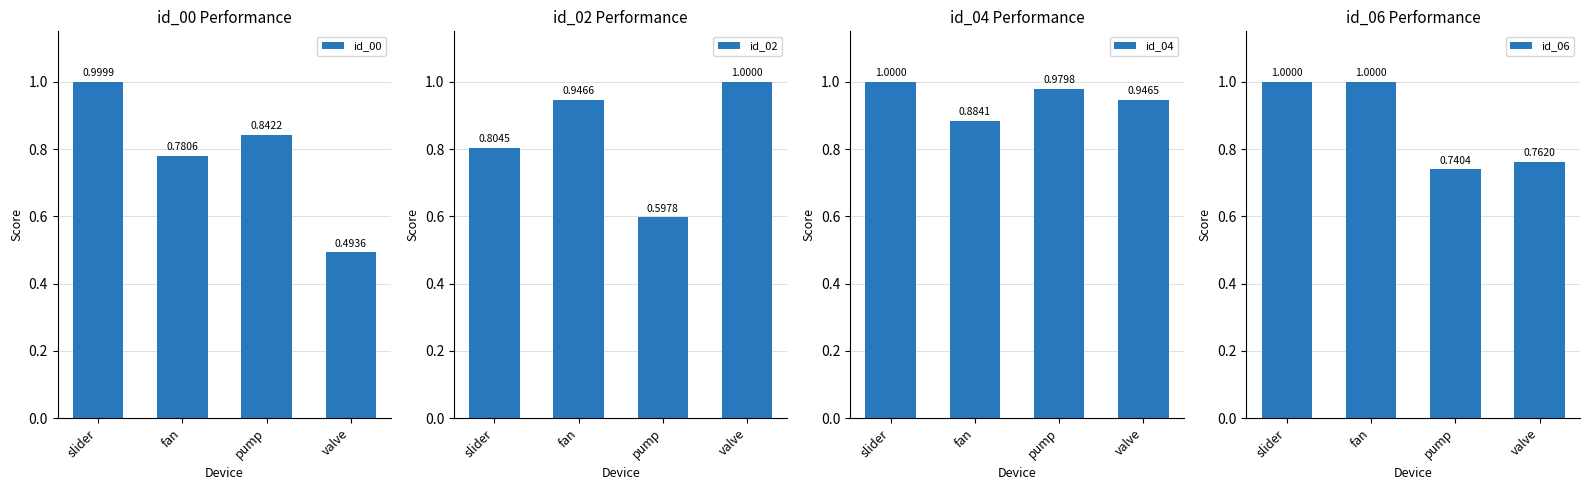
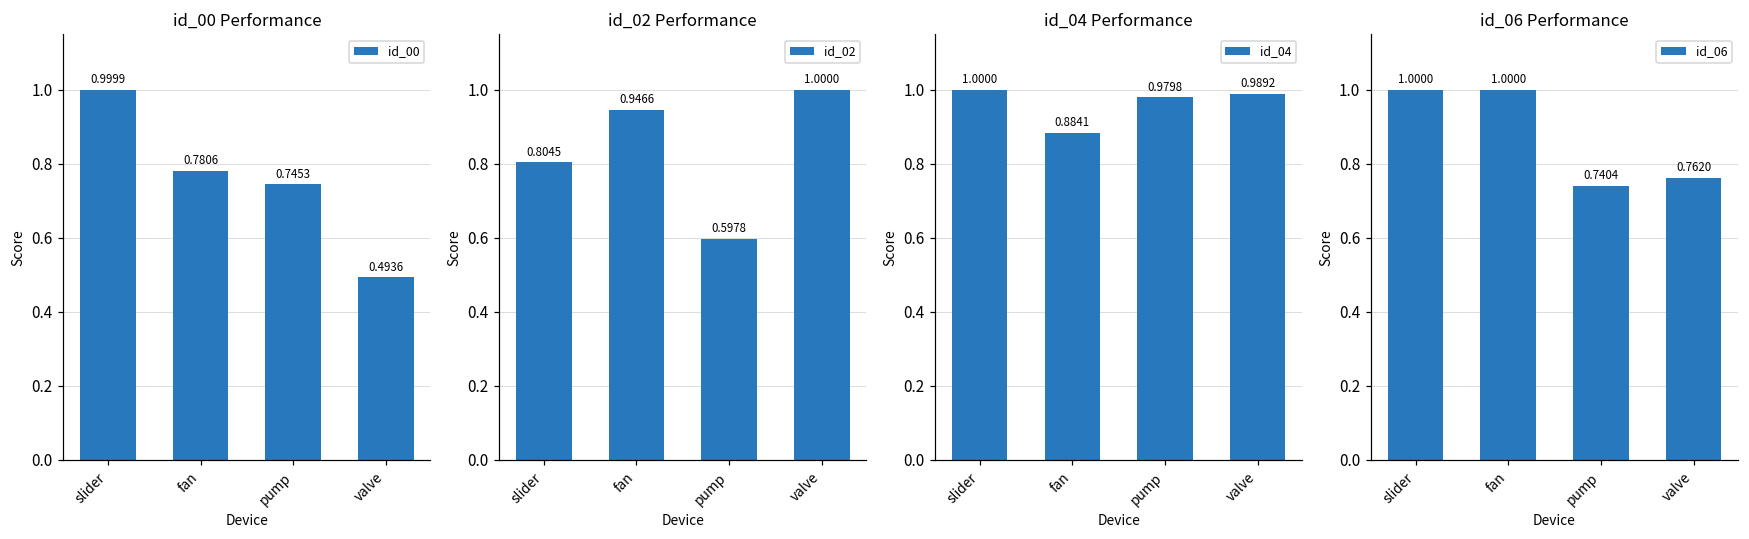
  {
    "id_00 Performance": {
      "slider": 0.9999,
      "fan": 0.7806,
-     "pump": 0.8422,
+     "pump": 0.7453,
      "valve": 0.4936
    },
    "id_02 Performance": {
      "slider": 0.8045,
      "fan": 0.9466,
      "pump": 0.5978,
      "valve": 1.0000
    },
    "id_04 Performance": {
      "slider": 1.0000,
      "fan": 0.8841,
      "pump": 0.9798,
-     "valve": 0.9465
+     "valve": 0.9892
    },
    "id_06 Performance": {
      "slider": 1.0000,
      "fan": 1.0000,
      "pump": 0.7404,
      "valve": 0.7620
    }
  }
